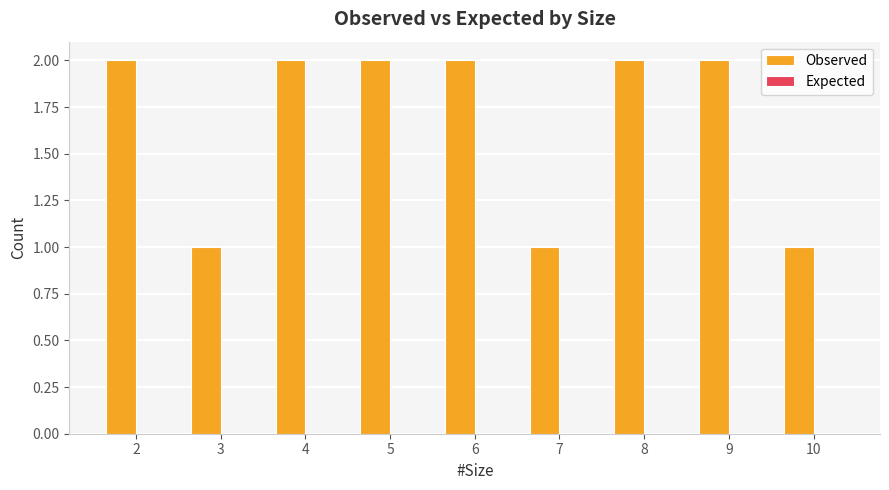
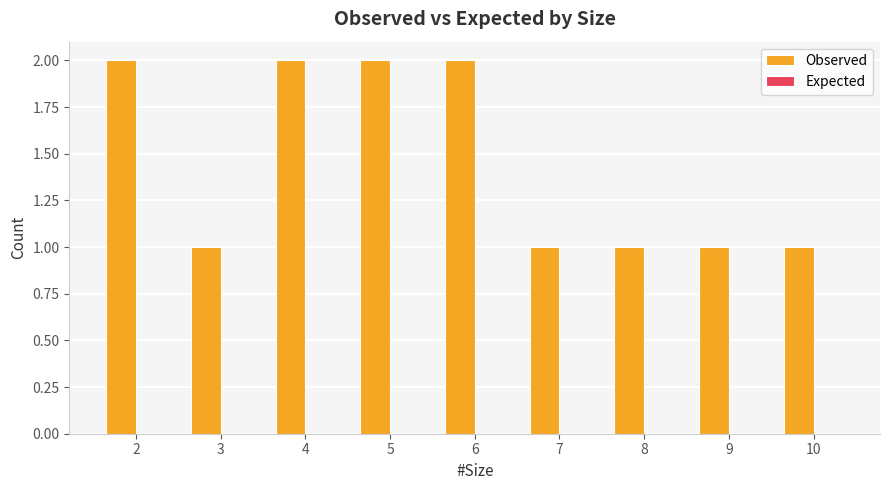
  {
    "Observed": {
      "2": 2,
      "3": 1,
      "4": 2,
      "5": 2,
      "6": 2,
      "7": 1,
-     "8": 2,
-     "9": 2,
+     "8": 1,
+     "9": 1,
      "10": 1
    },
    "Expected": {
      "2": 0,
      "3": 0,
      "4": 0,
      "5": 0,
      "6": 0,
      "7": 0,
      "8": 0,
      "9": 0,
      "10": 0
    }
  }
